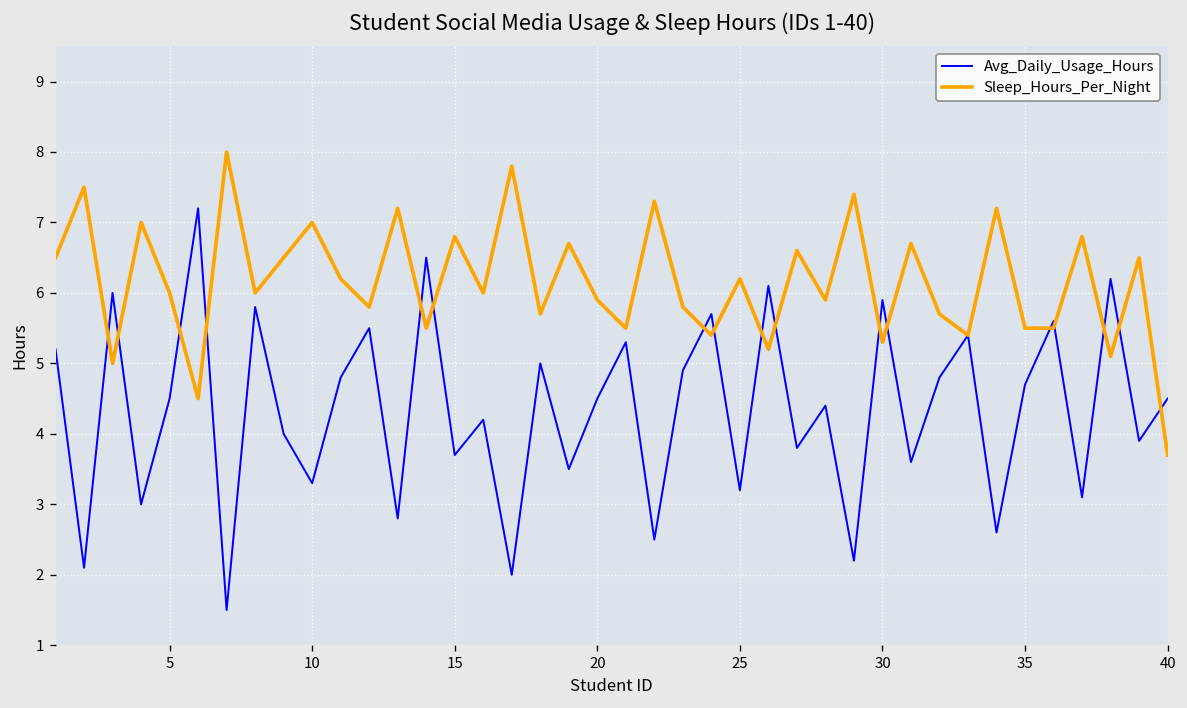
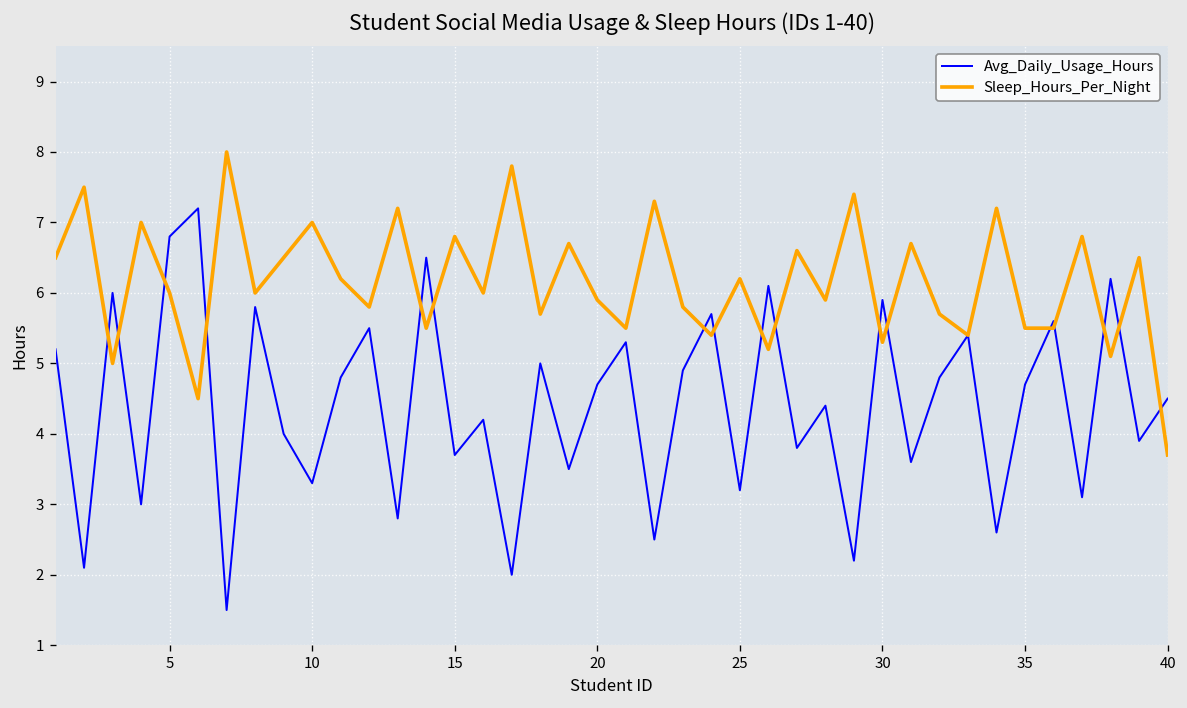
  {
    "Avg_Daily_Usage_Hours": {
-     "5": 4.5,
+     "5": 6.8,
      "10": 3.3,
      "15": 3.7,
-     "20": 4.5,
+     "20": 4.7,
      "25": 3.2,
      "30": 5.9,
      "35": 4.7,
      "40": 4.5
    },
    "Sleep_Hours_Per_Night": {
      "5": 6.0,
      "10": 7.0,
      "15": 6.8,
      "20": 5.9,
      "25": 6.2,
      "30": 5.3,
      "35": 5.5,
      "40": 3.7
    }
  }
